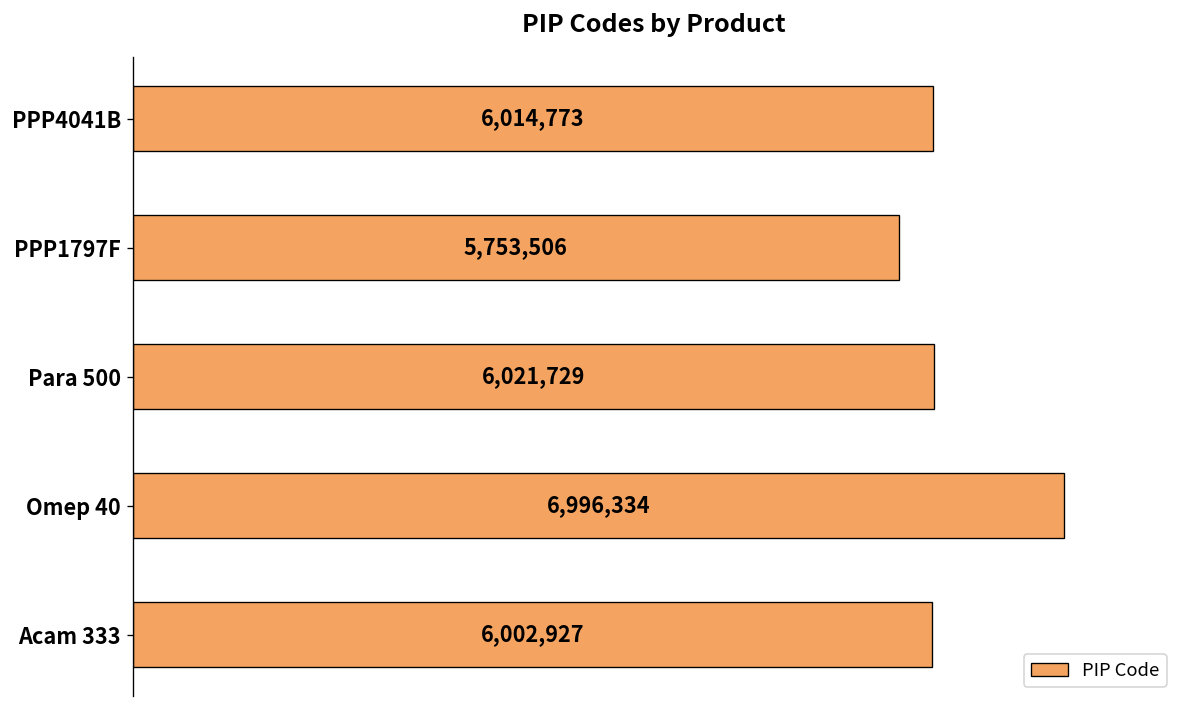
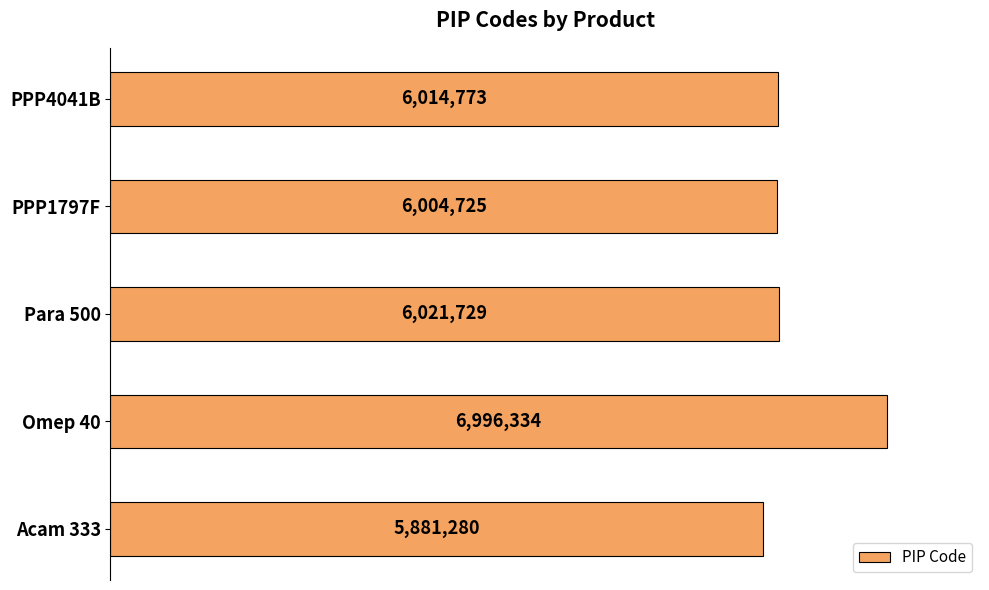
  {
    "PPP4041B": "6,014,773",
-   "PPP1797F": "5,753,506",
+   "PPP1797F": "6,004,725",
    "Para 500": "6,021,729",
    "Omep 40": "6,996,334",
-   "Acam 333": "6,002,927"
+   "Acam 333": "5,881,280"
  }
